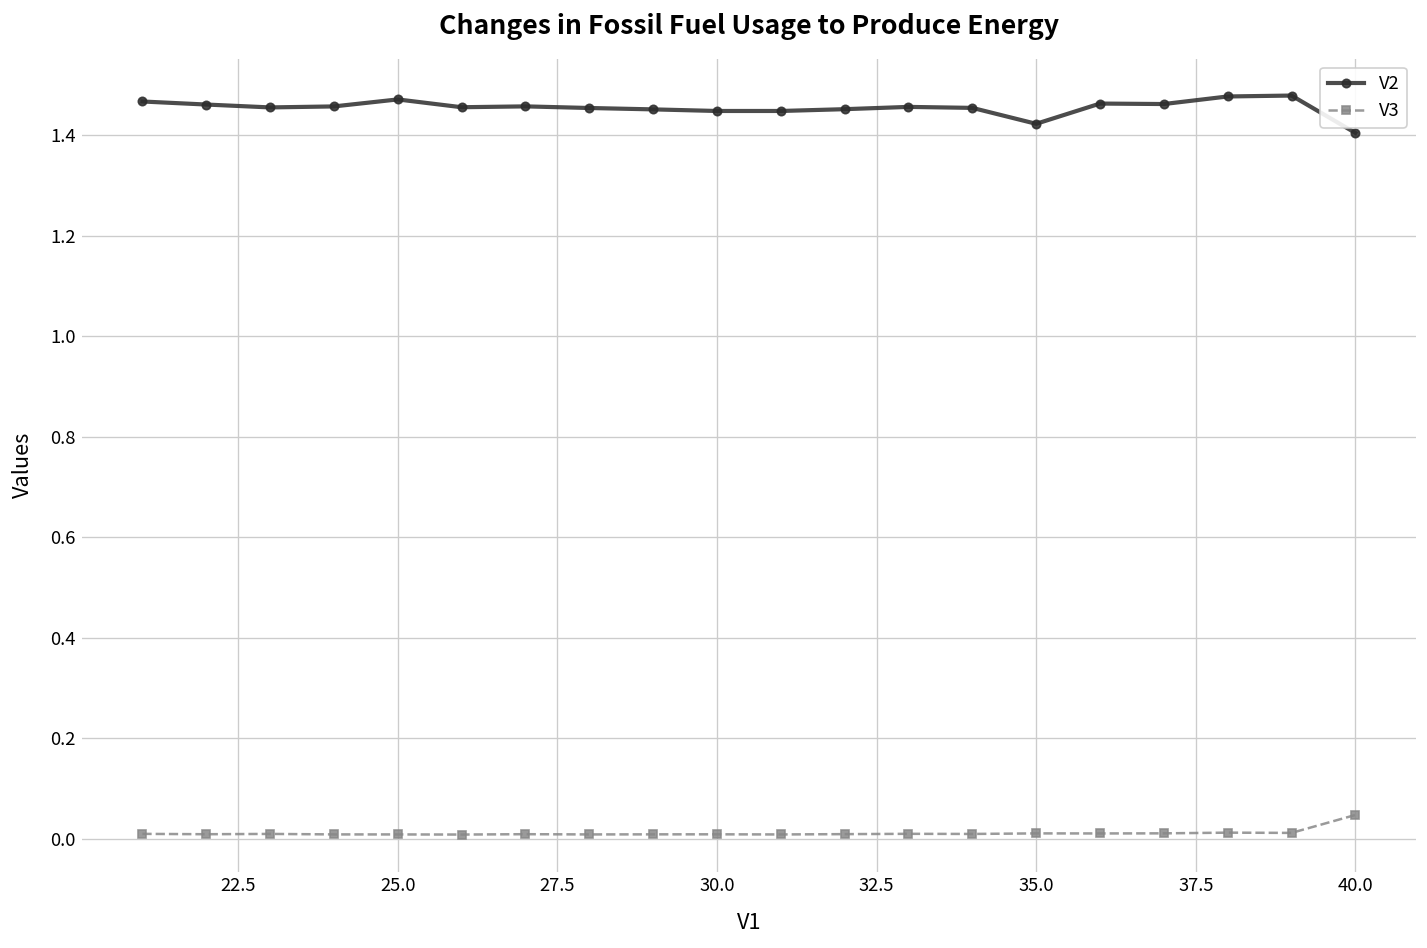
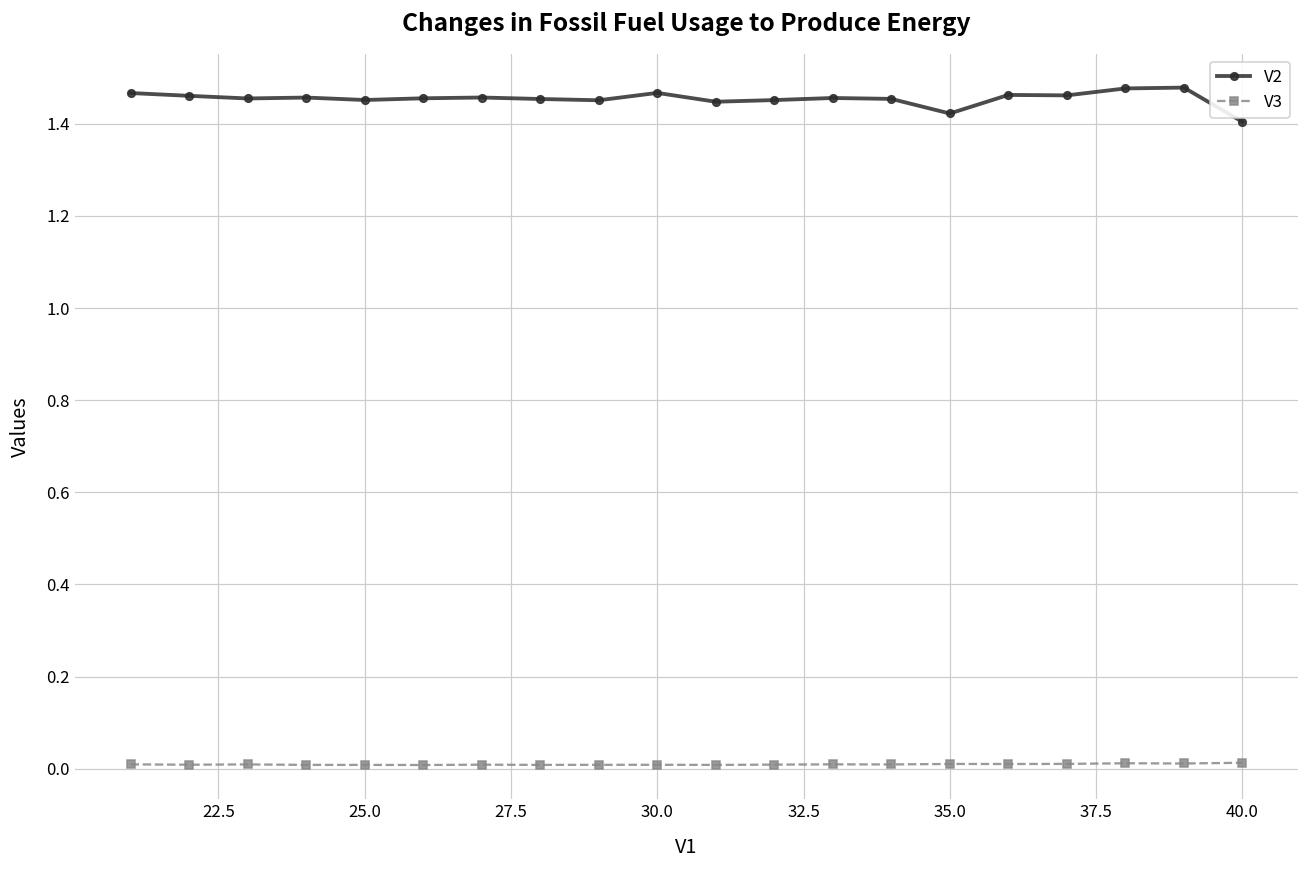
  {
    "V2": {
-     "25.0": 1.47,
-     "30.0": 1.45,
+     "25.0": 1.45,
+     "30.0": 1.47,
      "35.0": 1.42,
      "40.0": 1.40
    },
    "V3": {
      "25.0": 0.01,
      "30.0": 0.01,
      "35.0": 0.01,
-     "40.0": 0.05
+     "40.0": 0.01
    }
  }
